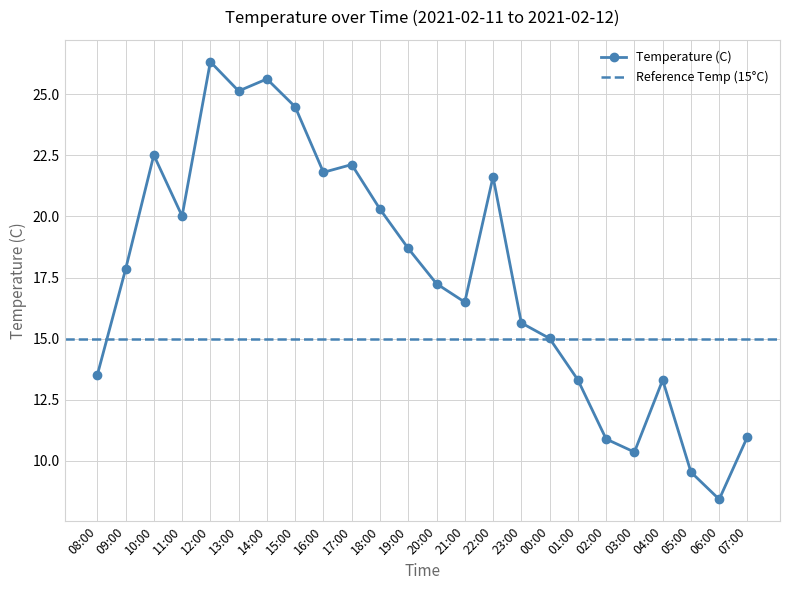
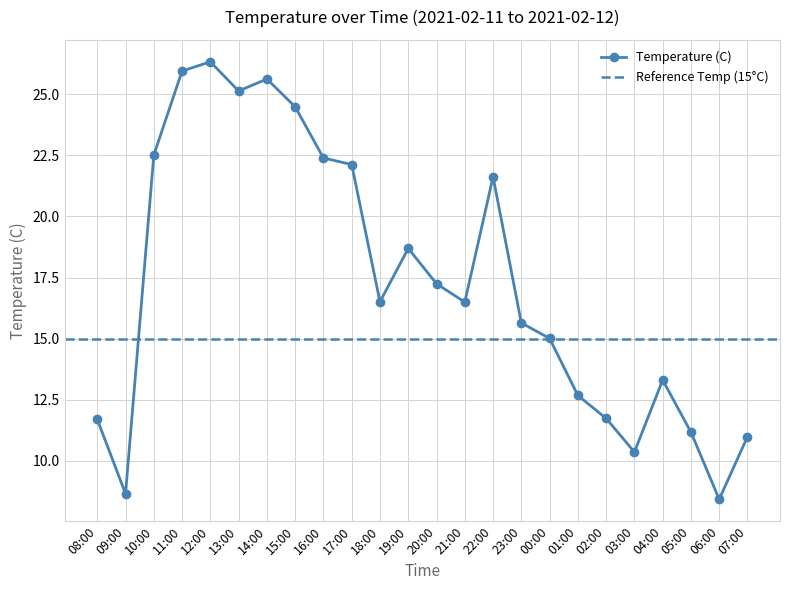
  {
-   "08:00": 13.5,
-   "09:00": 17.8,
+   "08:00": 11.7,
+   "09:00": 8.6,
    "10:00": 22.5,
-   "11:00": 20.0,
+   "11:00": 26.0,
    "12:00": 26.3,
    "13:00": 25.1,
    "14:00": 25.6,
    "15:00": 24.5,
-   "16:00": 21.8,
+   "16:00": 22.4,
    "17:00": 22.1,
-   "18:00": 20.3,
+   "18:00": 16.5,
    "19:00": 18.7,
    "20:00": 17.2,
    "21:00": 16.5,
    "22:00": 21.6,
    "23:00": 15.6,
    "00:00": 15.0,
-   "01:00": 13.3,
-   "02:00": 10.9,
+   "01:00": 12.7,
+   "02:00": 11.7,
    "03:00": 10.4,
    "04:00": 13.3,
-   "05:00": 9.5,
+   "05:00": 11.2,
    "06:00": 8.4,
    "07:00": 11.0
  }
